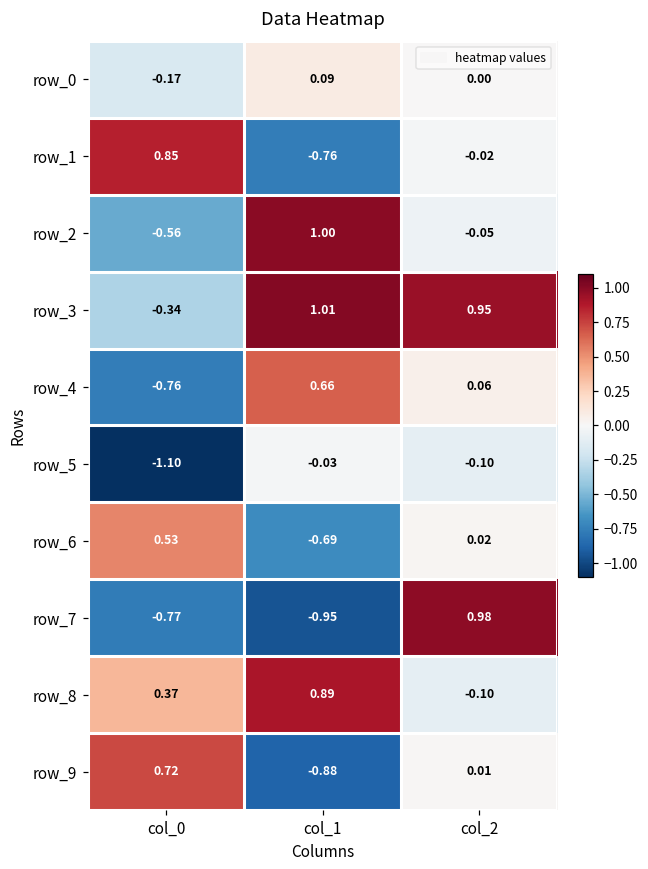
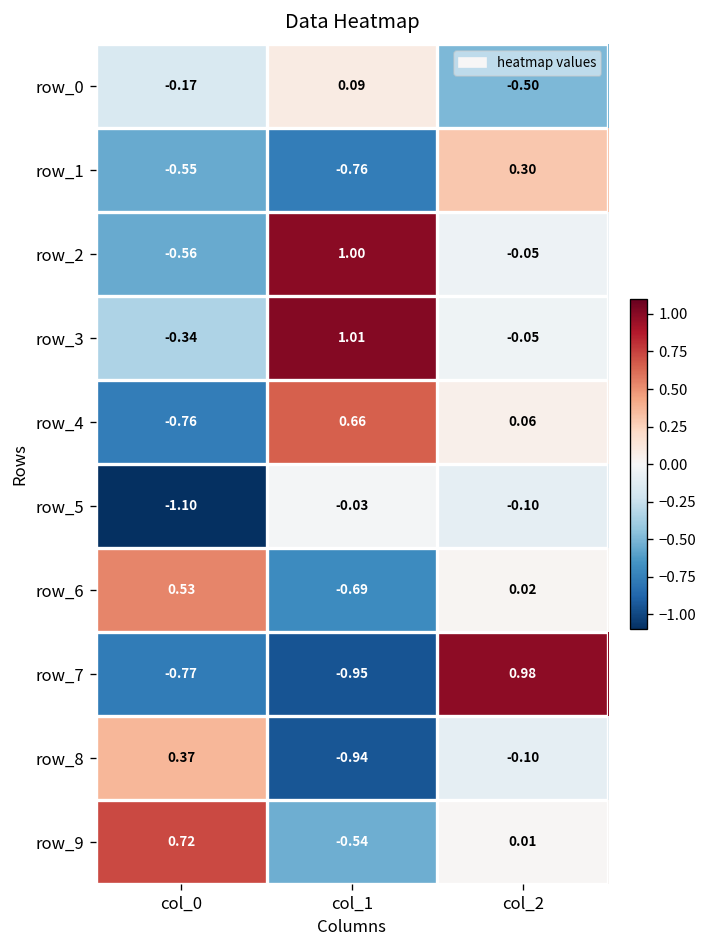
  {
    "row_0": {
      "col_0": -0.17,
      "col_1": 0.09,
-     "col_2": 0.00
+     "col_2": -0.50
    },
    "row_1": {
-     "col_0": 0.85,
+     "col_0": -0.55,
      "col_1": -0.76,
-     "col_2": -0.02
+     "col_2": 0.30
    },
    "row_2": {
      "col_0": -0.56,
      "col_1": 1.00,
      "col_2": -0.05
    },
    "row_3": {
      "col_0": -0.34,
      "col_1": 1.01,
-     "col_2": 0.95
+     "col_2": -0.05
    },
    "row_4": {
      "col_0": -0.76,
      "col_1": 0.66,
      "col_2": 0.06
    },
    "row_5": {
      "col_0": -1.10,
      "col_1": -0.03,
      "col_2": -0.10
    },
    "row_6": {
      "col_0": 0.53,
      "col_1": -0.69,
      "col_2": 0.02
    },
    "row_7": {
      "col_0": -0.77,
      "col_1": -0.95,
      "col_2": 0.98
    },
    "row_8": {
      "col_0": 0.37,
-     "col_1": 0.89,
+     "col_1": -0.94,
      "col_2": -0.10
    },
    "row_9": {
      "col_0": 0.72,
-     "col_1": -0.88,
+     "col_1": -0.54,
      "col_2": 0.01
    }
  }
